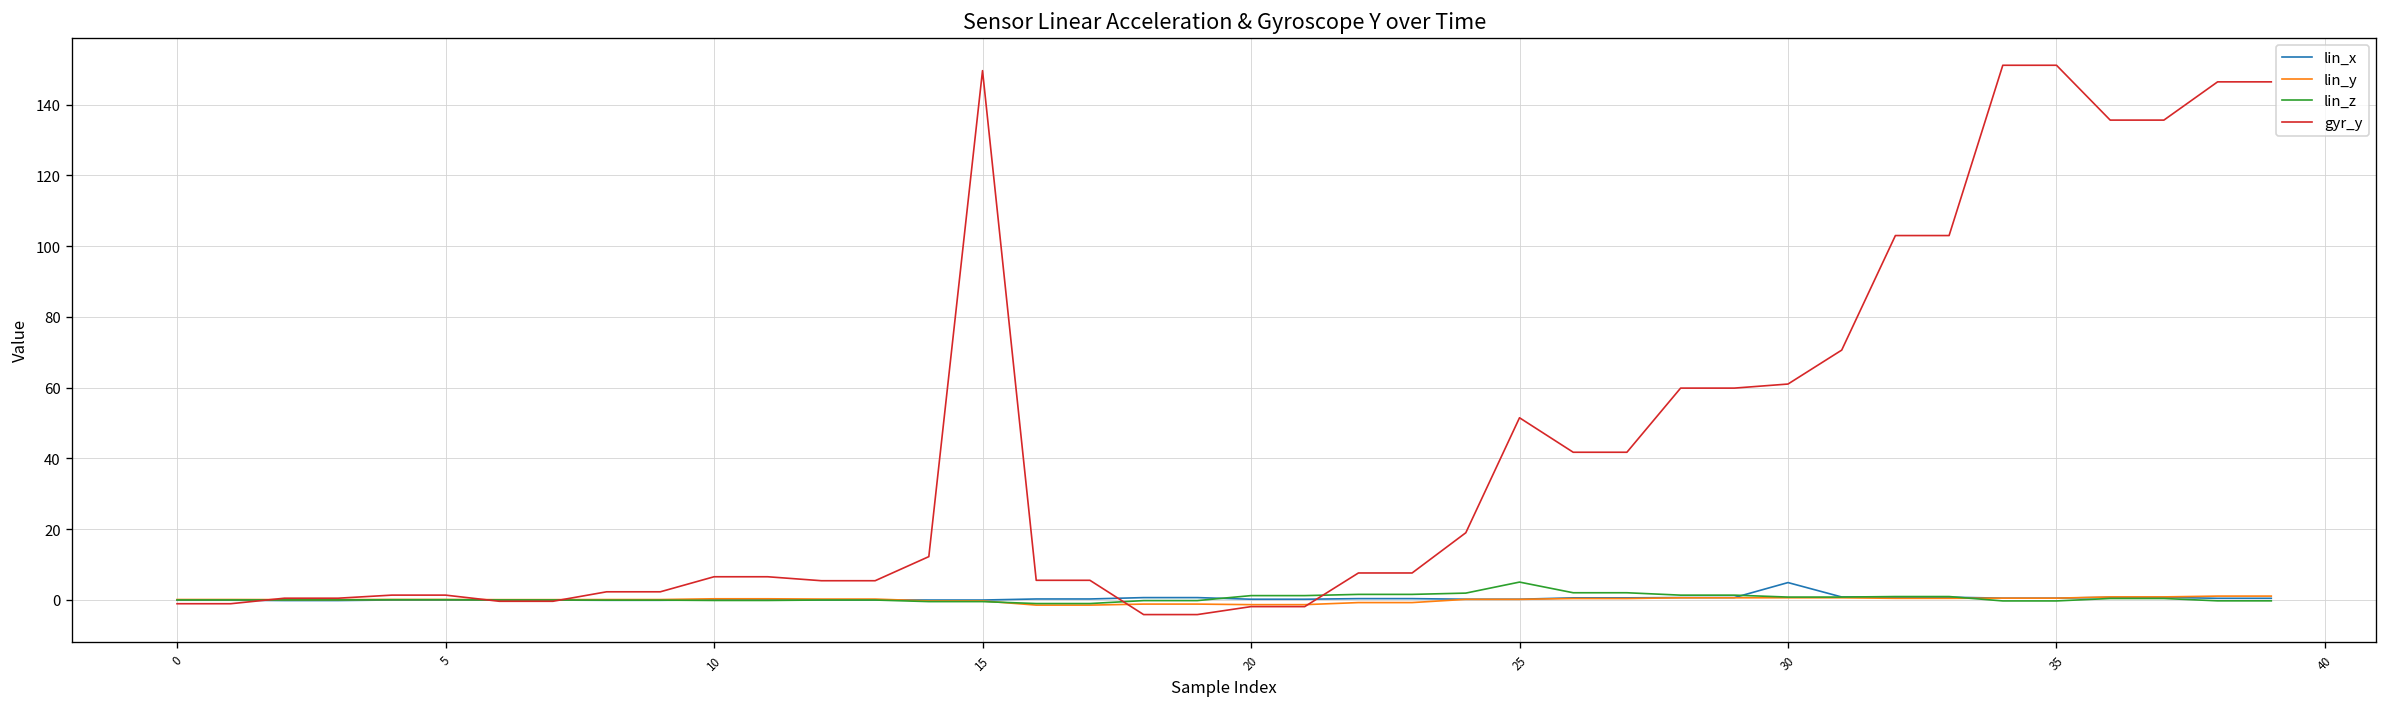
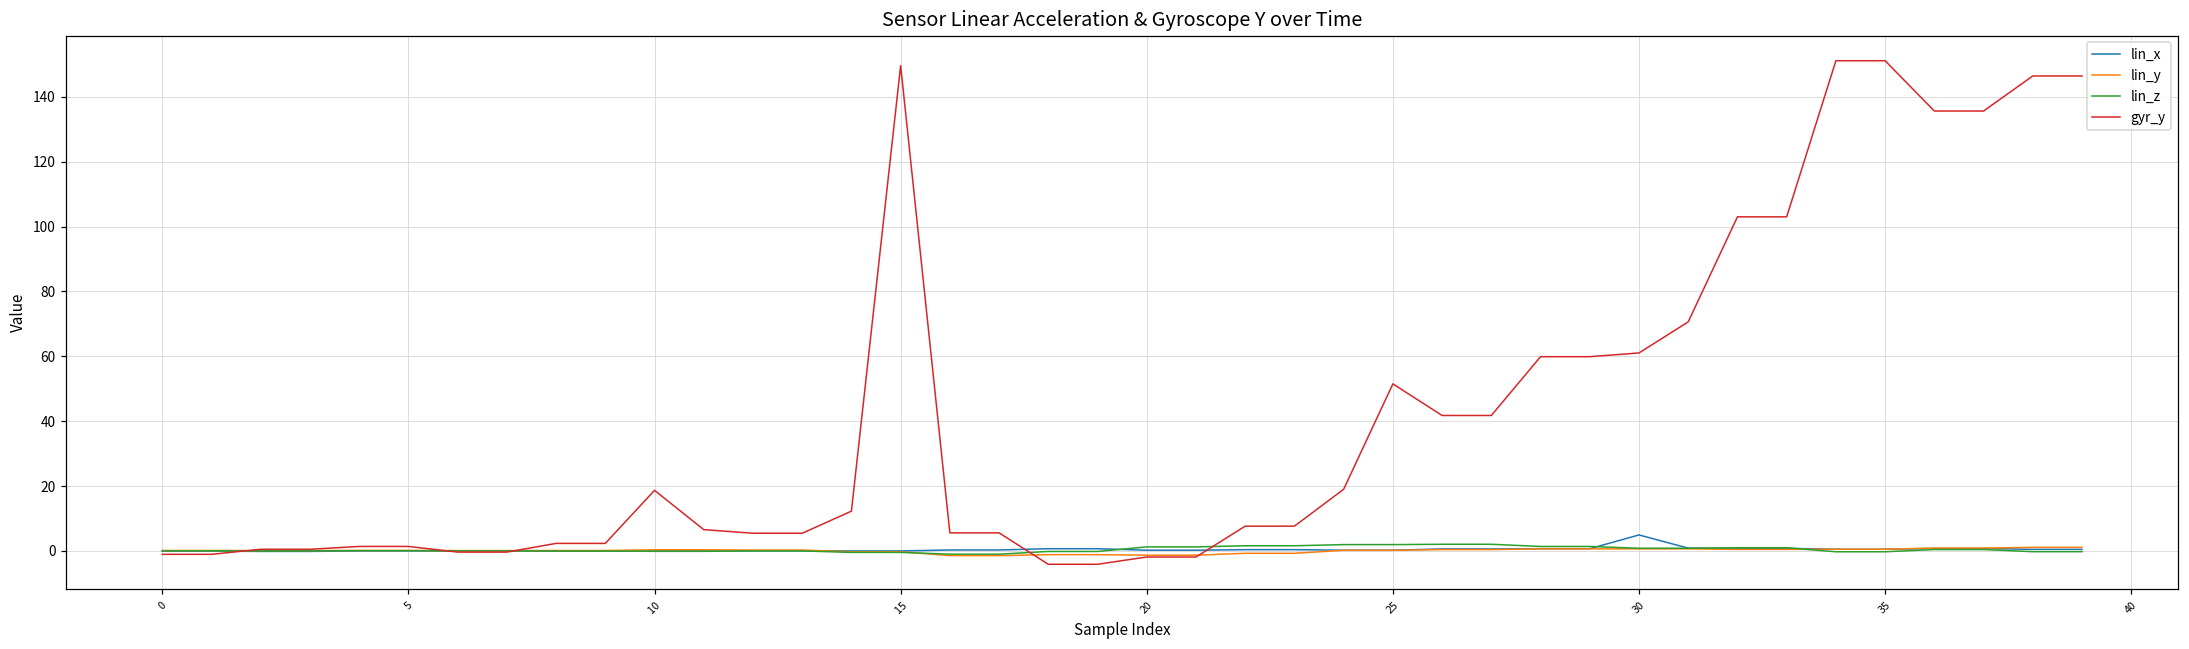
  {
    "lin_x": {
      "20": 0,
      "30": 5
    },
    "lin_z": {
      "20": 1,
-     "25": 5
+     "25": 2
    },
    "gyr_y": {
      "0": -1,
      "5": 1,
-     "10": 7,
+     "10": 19,
      "15": 150,
      "25": 52,
      "30": 61,
      "35": 151
    }
  }
